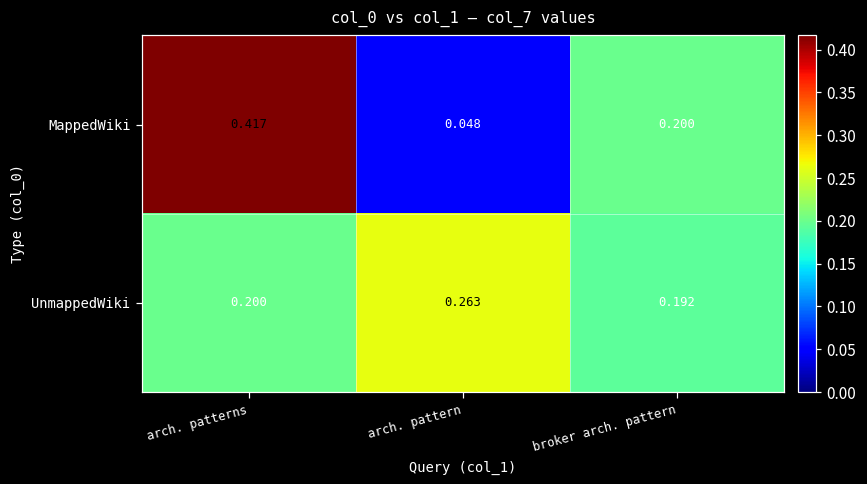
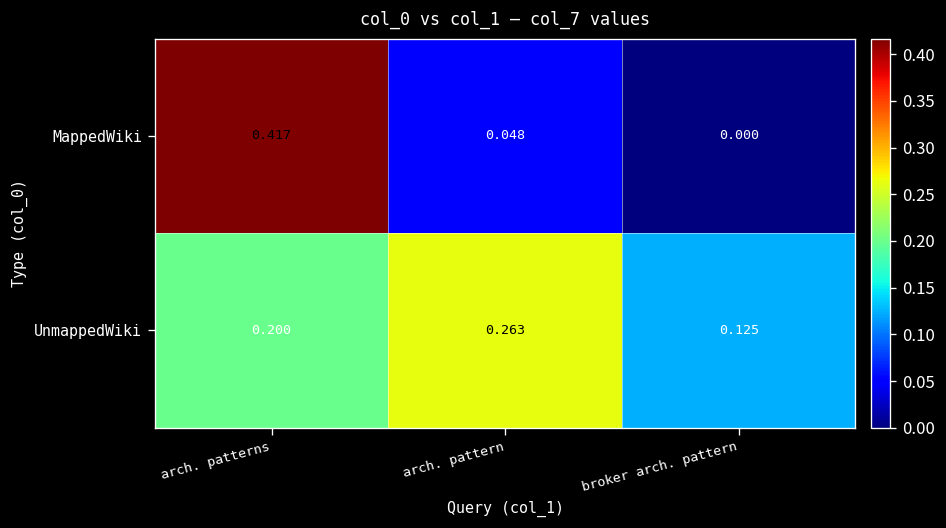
  {
    "MappedWiki": {
      "arch. patterns": 0.417,
      "arch. pattern": 0.048,
-     "broker arch. pattern": 0.200
+     "broker arch. pattern": 0.000
    },
    "UnmappedWiki": {
      "arch. patterns": 0.200,
      "arch. pattern": 0.263,
-     "broker arch. pattern": 0.192
+     "broker arch. pattern": 0.125
    }
  }
